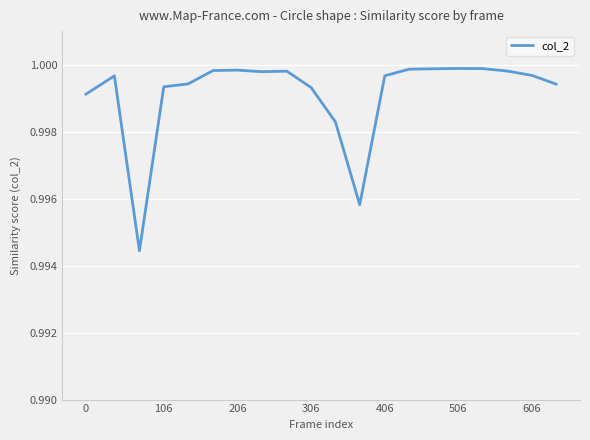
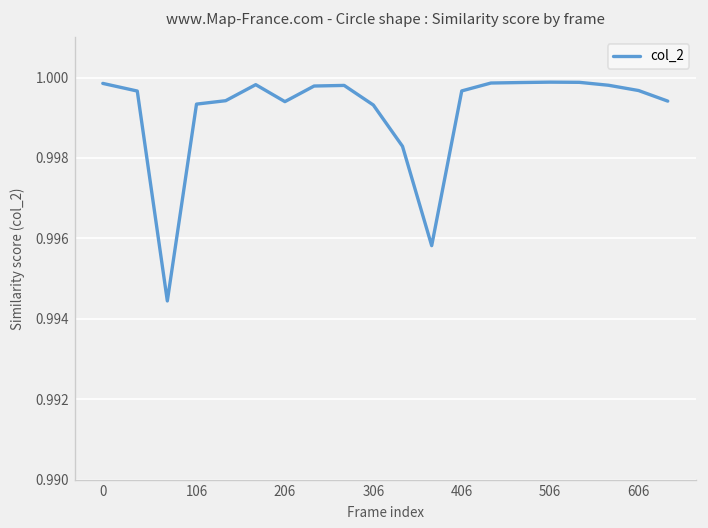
  {
-   "0": 0.9991,
+   "0": 0.9999,
    "106": 0.9993,
-   "206": 0.9998,
+   "206": 0.9994,
    "306": 0.9993,
    "406": 0.9997,
    "506": 0.9999,
    "606": 0.9997
  }
